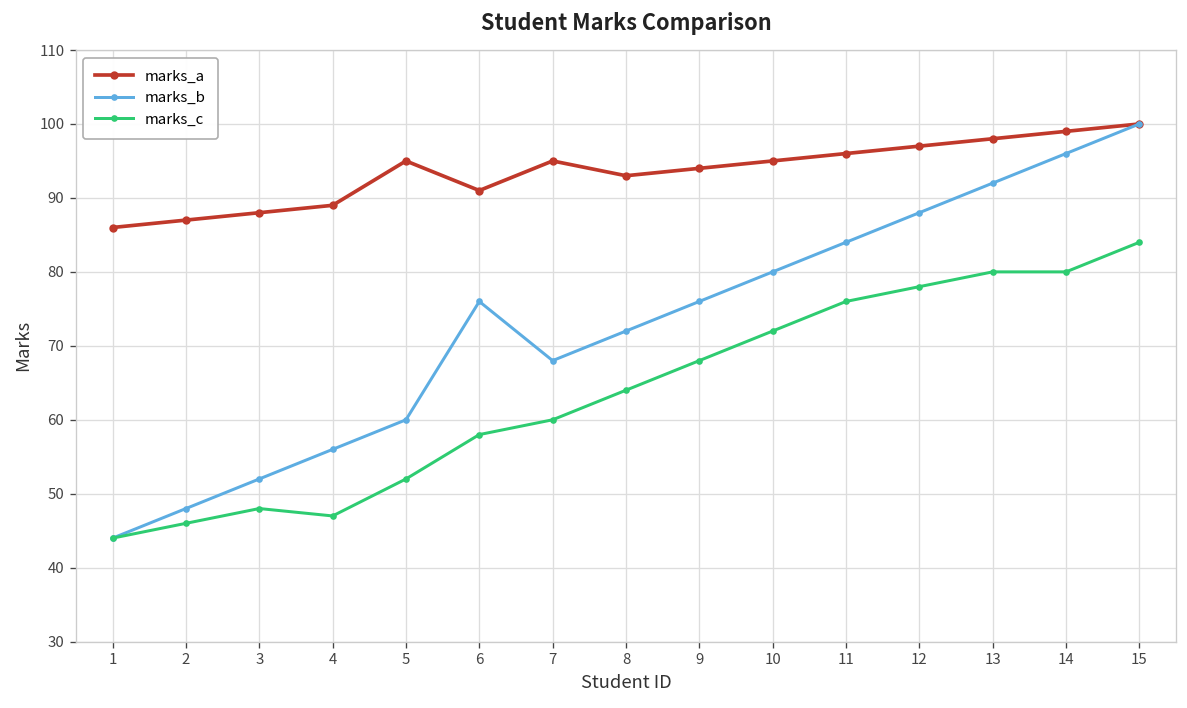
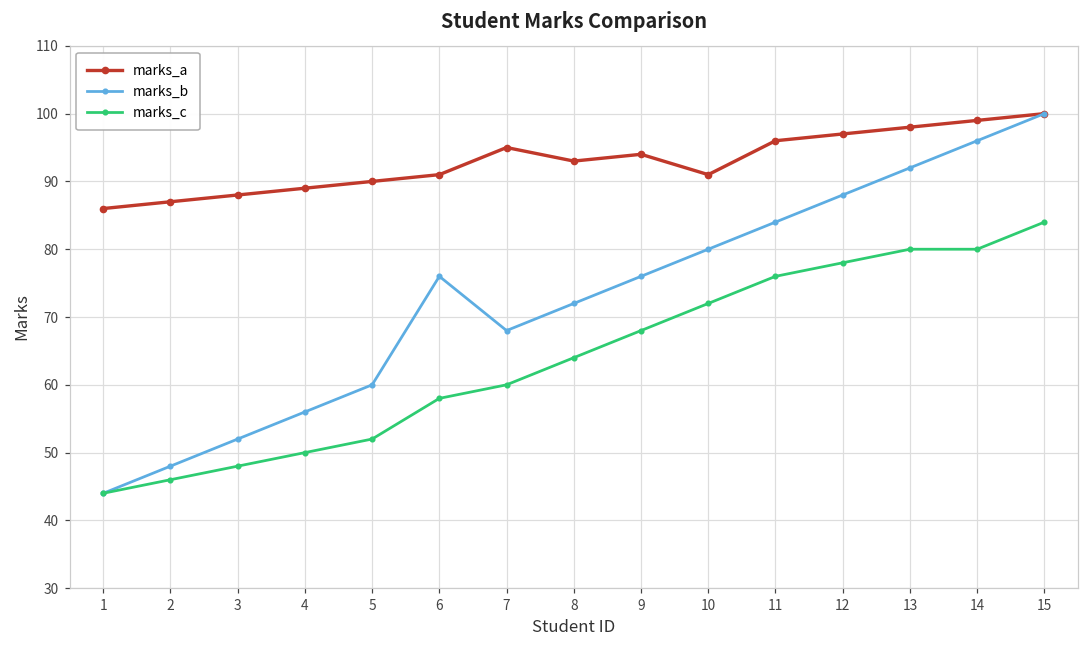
  {
    "marks_a": {
      "1": 86,
      "2": 87,
      "3": 88,
      "4": 89,
-     "5": 95,
+     "5": 90,
      "6": 91,
      "7": 95,
      "8": 93,
      "9": 94,
-     "10": 95,
+     "10": 91,
      "11": 96,
      "12": 97,
      "13": 98,
      "14": 99
    },
    "marks_b": {
      "2": 48,
      "3": 52,
      "4": 56,
      "5": 60,
      "6": 76,
      "7": 68,
      "8": 72,
      "9": 76,
      "10": 80,
      "11": 84,
      "12": 88,
      "13": 92,
      "14": 96
    },
    "marks_c": {
      "2": 46,
      "3": 48,
-     "4": 47,
+     "4": 50,
      "5": 52,
      "6": 58,
      "7": 60,
      "8": 64,
      "9": 68,
      "10": 72,
      "11": 76,
      "12": 78,
      "13": 80,
      "14": 80,
      "15": 84
    }
  }
